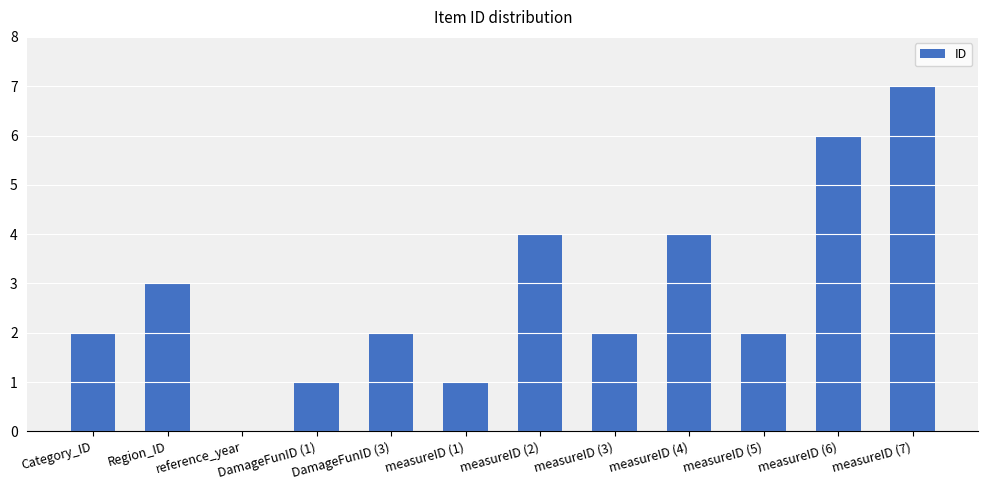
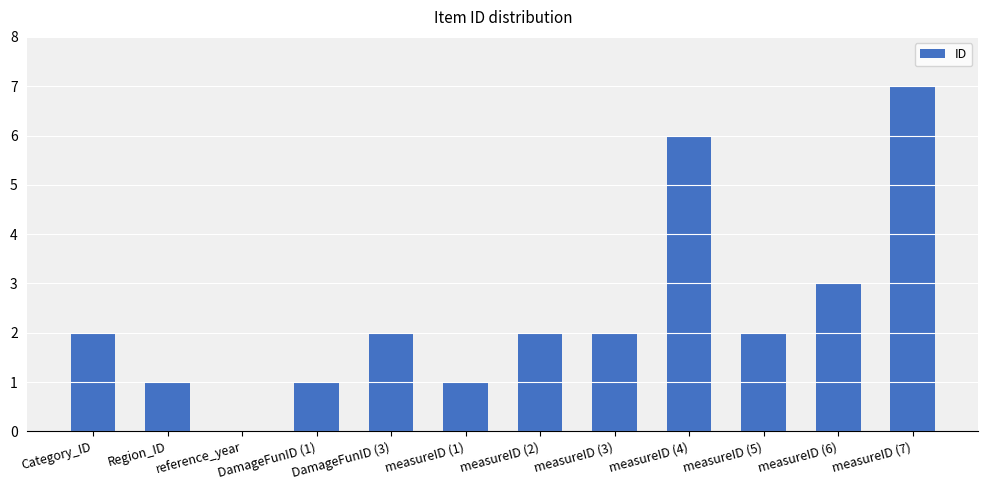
  {
    "Category_ID": 2,
-   "Region_ID": 3,
+   "Region_ID": 1,
    "reference_year": 0,
    "DamageFunID (1)": 1,
    "DamageFunID (3)": 2,
    "measureID (1)": 1,
-   "measureID (2)": 4,
+   "measureID (2)": 2,
    "measureID (3)": 2,
-   "measureID (4)": 4,
+   "measureID (4)": 6,
    "measureID (5)": 2,
-   "measureID (6)": 6,
+   "measureID (6)": 3,
    "measureID (7)": 7
  }
